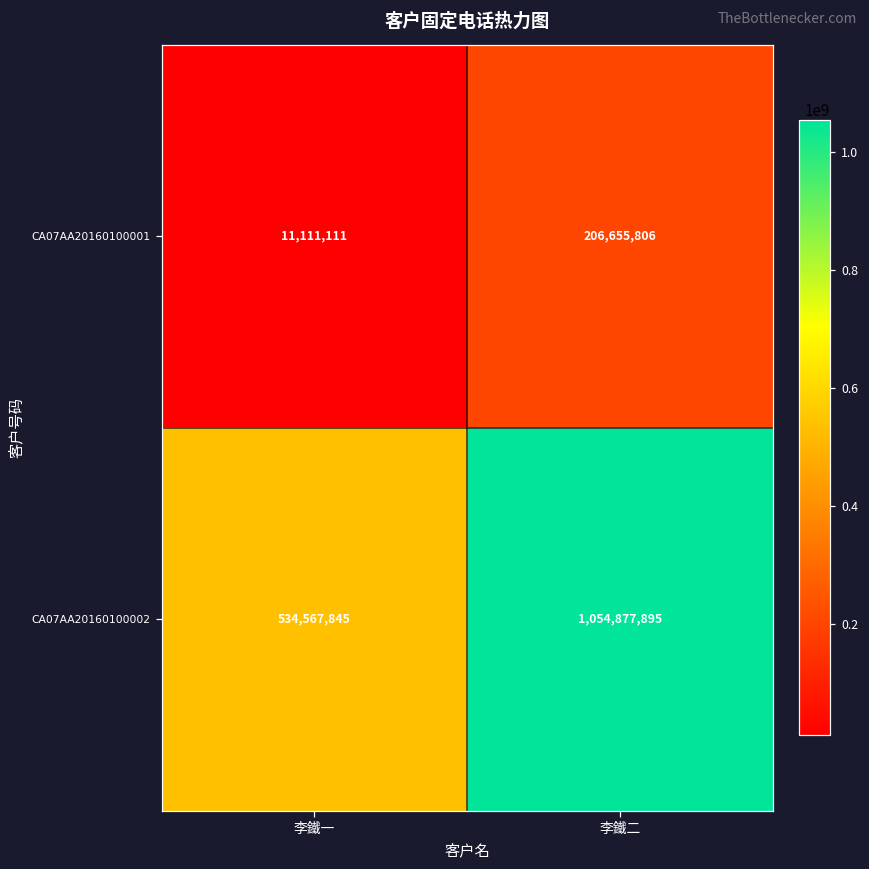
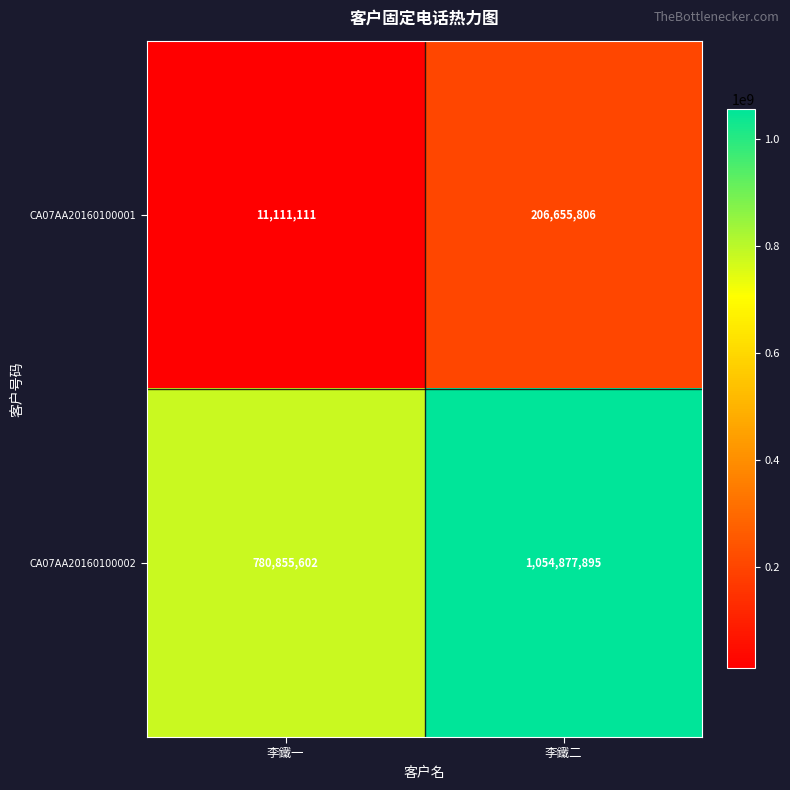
  {
    "CA07AA20160100001": {
      "李鐵一": "11,111,111",
      "李鐵二": "206,655,806"
    },
    "CA07AA20160100002": {
-     "李鐵一": "534,567,845",
+     "李鐵一": "780,855,602",
      "李鐵二": "1,054,877,895"
    }
  }
